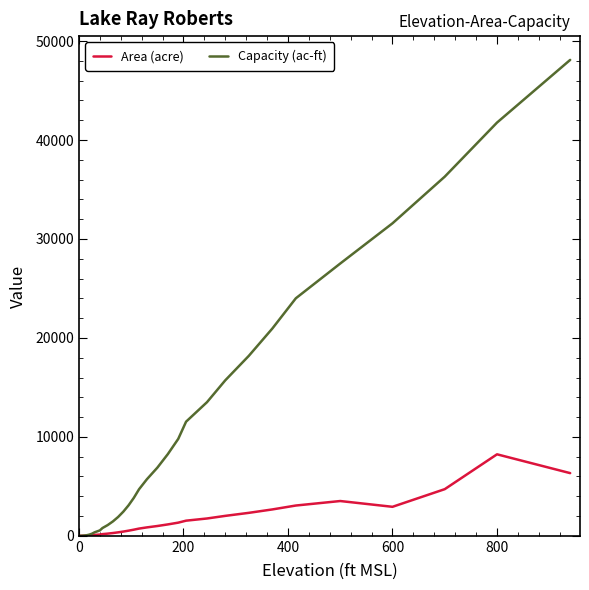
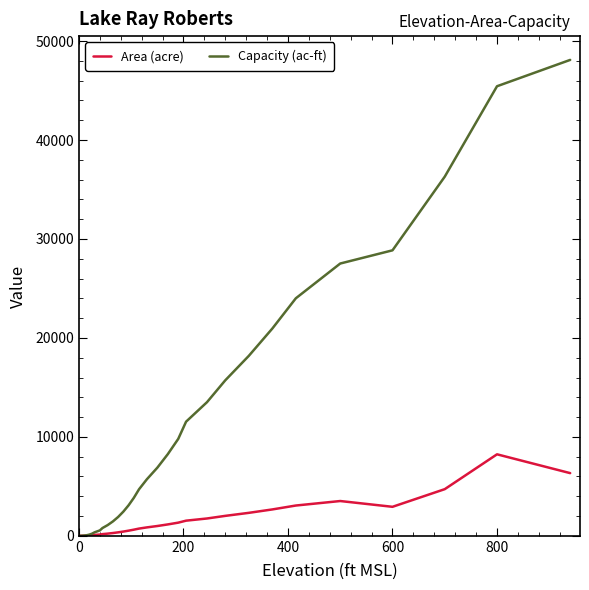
  {
    "Area (acre)": {
      "600": 3000,
      "800": 8000
    },
    "Capacity (ac-ft)": {
-     "600": 32000,
-     "800": 42000
+     "600": 29000,
+     "800": 45000
    }
  }
